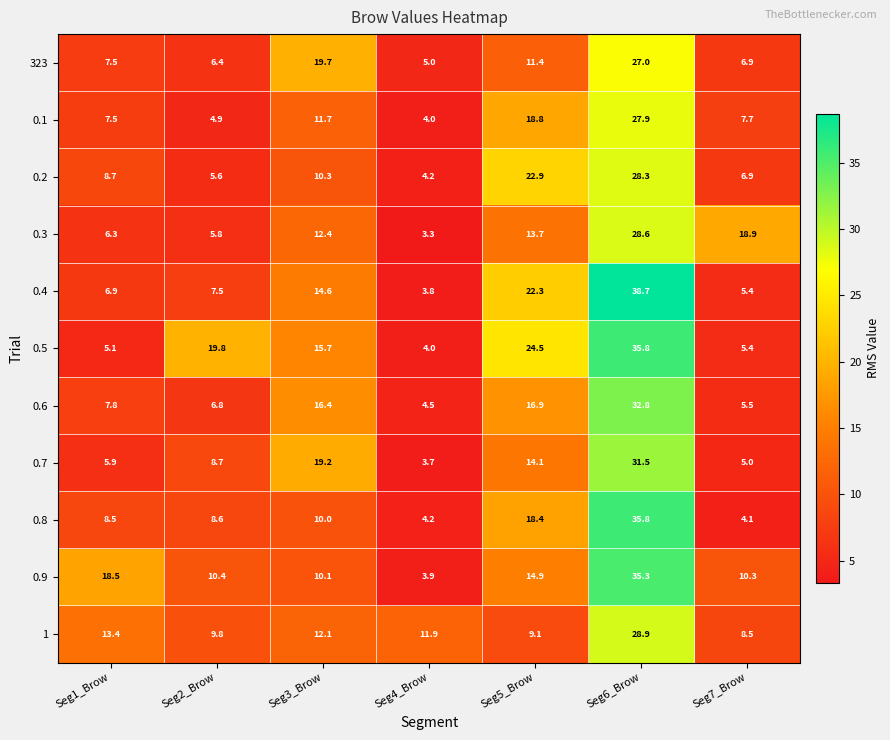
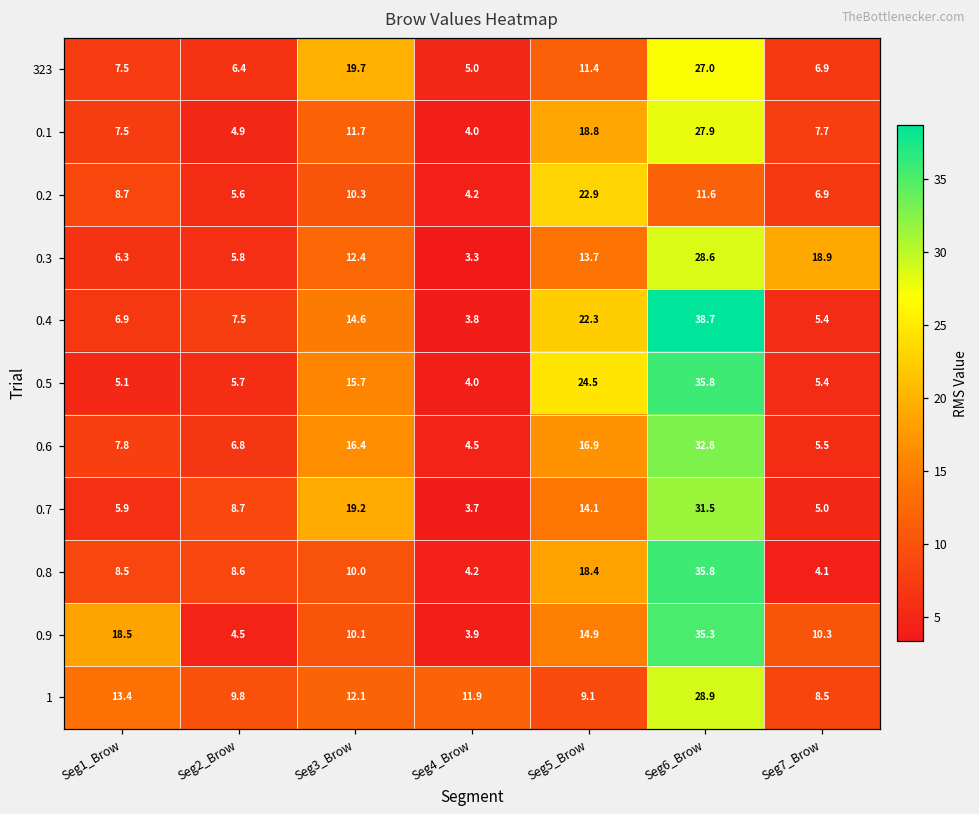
  {
    "323": {
      "Seg1_Brow": 7.5,
      "Seg2_Brow": 6.4,
      "Seg3_Brow": 19.7,
      "Seg4_Brow": 5.0,
      "Seg5_Brow": 11.4,
      "Seg6_Brow": 27.0,
      "Seg7_Brow": 6.9
    },
    "0.1": {
      "Seg1_Brow": 7.5,
      "Seg2_Brow": 4.9,
      "Seg3_Brow": 11.7,
      "Seg4_Brow": 4.0,
      "Seg5_Brow": 18.8,
      "Seg6_Brow": 27.9,
      "Seg7_Brow": 7.7
    },
    "0.2": {
      "Seg1_Brow": 8.7,
      "Seg2_Brow": 5.6,
      "Seg3_Brow": 10.3,
      "Seg4_Brow": 4.2,
      "Seg5_Brow": 22.9,
-     "Seg6_Brow": 28.3,
+     "Seg6_Brow": 11.6,
      "Seg7_Brow": 6.9
    },
    "0.3": {
      "Seg1_Brow": 6.3,
      "Seg2_Brow": 5.8,
      "Seg3_Brow": 12.4,
      "Seg4_Brow": 3.3,
      "Seg5_Brow": 13.7,
      "Seg6_Brow": 28.6,
      "Seg7_Brow": 18.9
    },
    "0.4": {
      "Seg1_Brow": 6.9,
      "Seg2_Brow": 7.5,
      "Seg3_Brow": 14.6,
      "Seg4_Brow": 3.8,
      "Seg5_Brow": 22.3,
      "Seg6_Brow": 38.7,
      "Seg7_Brow": 5.4
    },
    "0.5": {
      "Seg1_Brow": 5.1,
-     "Seg2_Brow": 19.8,
+     "Seg2_Brow": 5.7,
      "Seg3_Brow": 15.7,
      "Seg4_Brow": 4.0,
      "Seg5_Brow": 24.5,
      "Seg6_Brow": 35.8,
      "Seg7_Brow": 5.4
    },
    "0.6": {
      "Seg1_Brow": 7.8,
      "Seg2_Brow": 6.8,
      "Seg3_Brow": 16.4,
      "Seg4_Brow": 4.5,
      "Seg5_Brow": 16.9,
      "Seg6_Brow": 32.8,
      "Seg7_Brow": 5.5
    },
    "0.7": {
      "Seg1_Brow": 5.9,
      "Seg2_Brow": 8.7,
      "Seg3_Brow": 19.2,
      "Seg4_Brow": 3.7,
      "Seg5_Brow": 14.1,
      "Seg6_Brow": 31.5,
      "Seg7_Brow": 5.0
    },
    "0.8": {
      "Seg1_Brow": 8.5,
      "Seg2_Brow": 8.6,
      "Seg3_Brow": 10.0,
      "Seg4_Brow": 4.2,
      "Seg5_Brow": 18.4,
      "Seg6_Brow": 35.8,
      "Seg7_Brow": 4.1
    },
    "0.9": {
      "Seg1_Brow": 18.5,
-     "Seg2_Brow": 10.4,
+     "Seg2_Brow": 4.5,
      "Seg3_Brow": 10.1,
      "Seg4_Brow": 3.9,
      "Seg5_Brow": 14.9,
      "Seg6_Brow": 35.3,
      "Seg7_Brow": 10.3
    },
    "1": {
      "Seg1_Brow": 13.4,
      "Seg2_Brow": 9.8,
      "Seg3_Brow": 12.1,
      "Seg4_Brow": 11.9,
      "Seg5_Brow": 9.1,
      "Seg6_Brow": 28.9,
      "Seg7_Brow": 8.5
    }
  }
